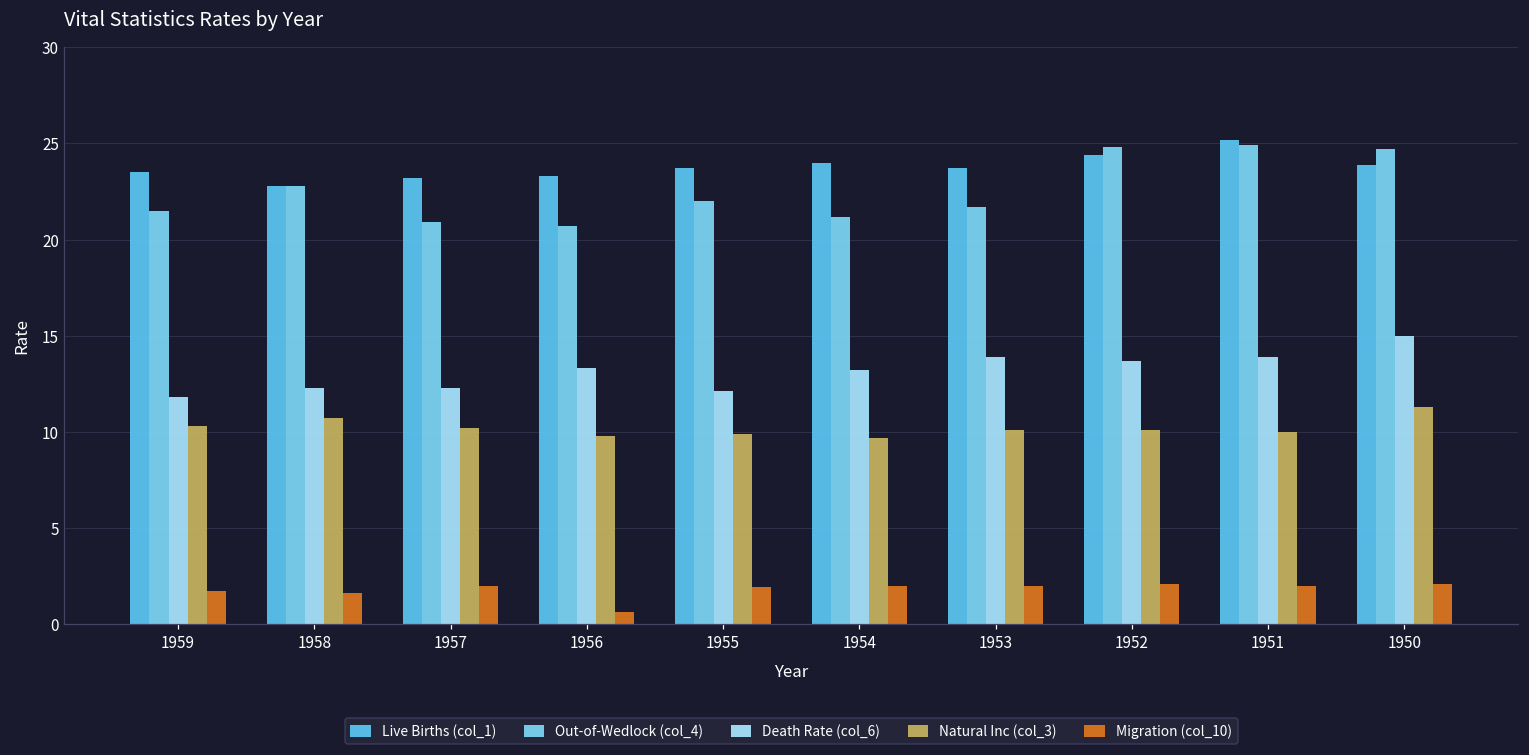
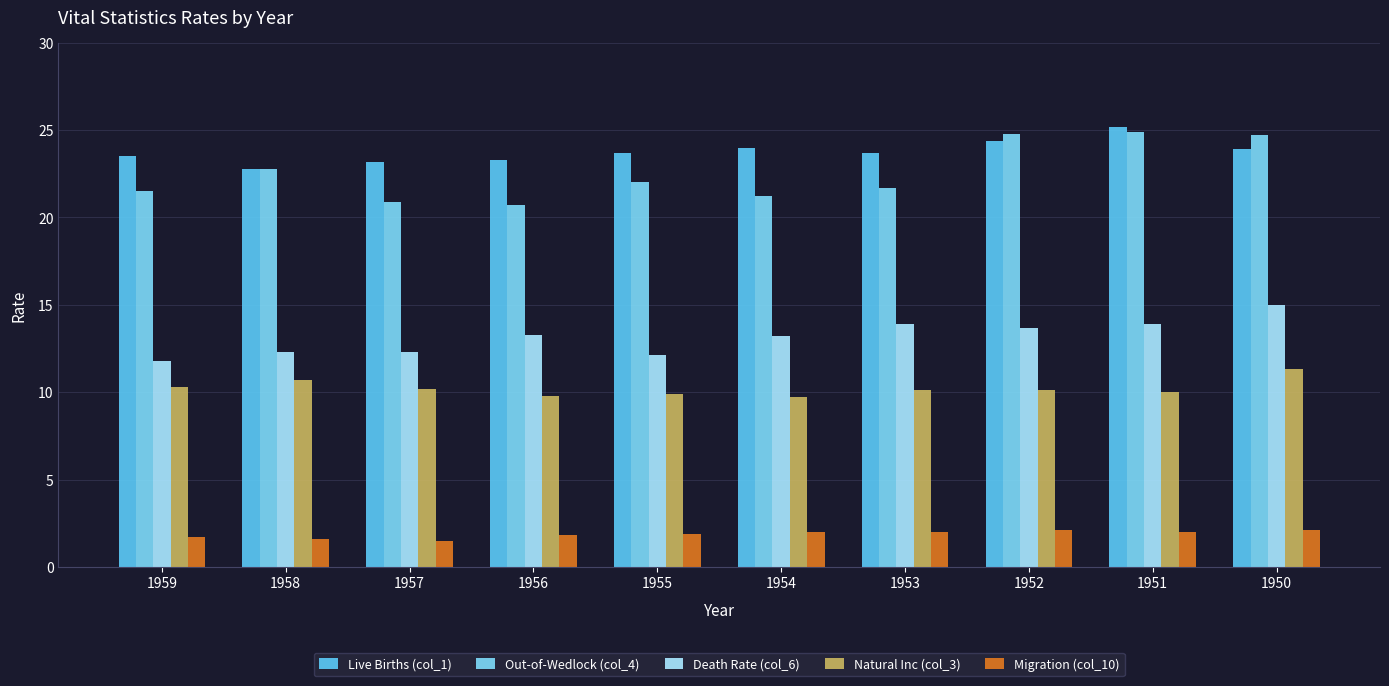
  {
    "Natural Inc (col_3)": {
      "1959": 10.3,
      "1958": 10.7,
      "1957": 10.2,
      "1956": 9.8,
      "1955": 9.9,
      "1954": 9.7,
      "1953": 10.1,
      "1952": 10.1,
      "1951": 10.0,
      "1950": 11.3
    },
    "Migration (col_10)": {
      "1959": 1.7,
      "1958": 1.6,
-     "1957": 2.0,
-     "1956": 0.6,
+     "1957": 1.5,
+     "1956": 1.8,
      "1955": 1.9,
      "1954": 2.0,
      "1953": 2.0,
      "1952": 2.1,
      "1951": 2.0,
      "1950": 2.1
    }
  }
